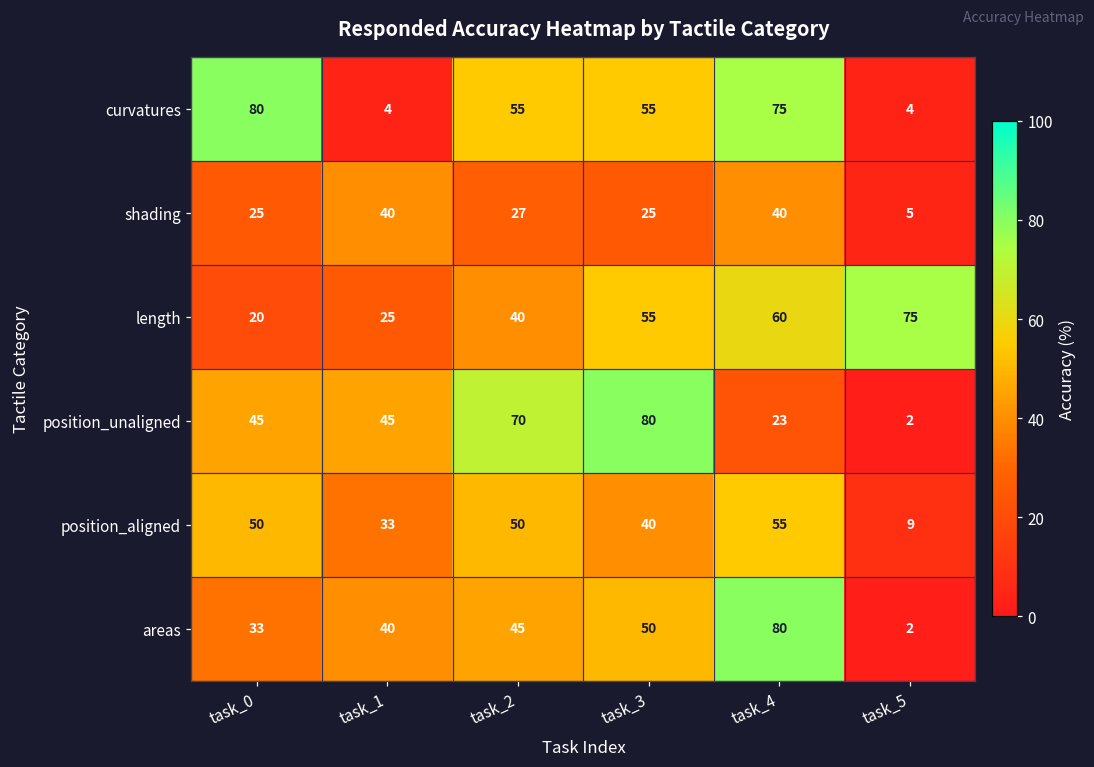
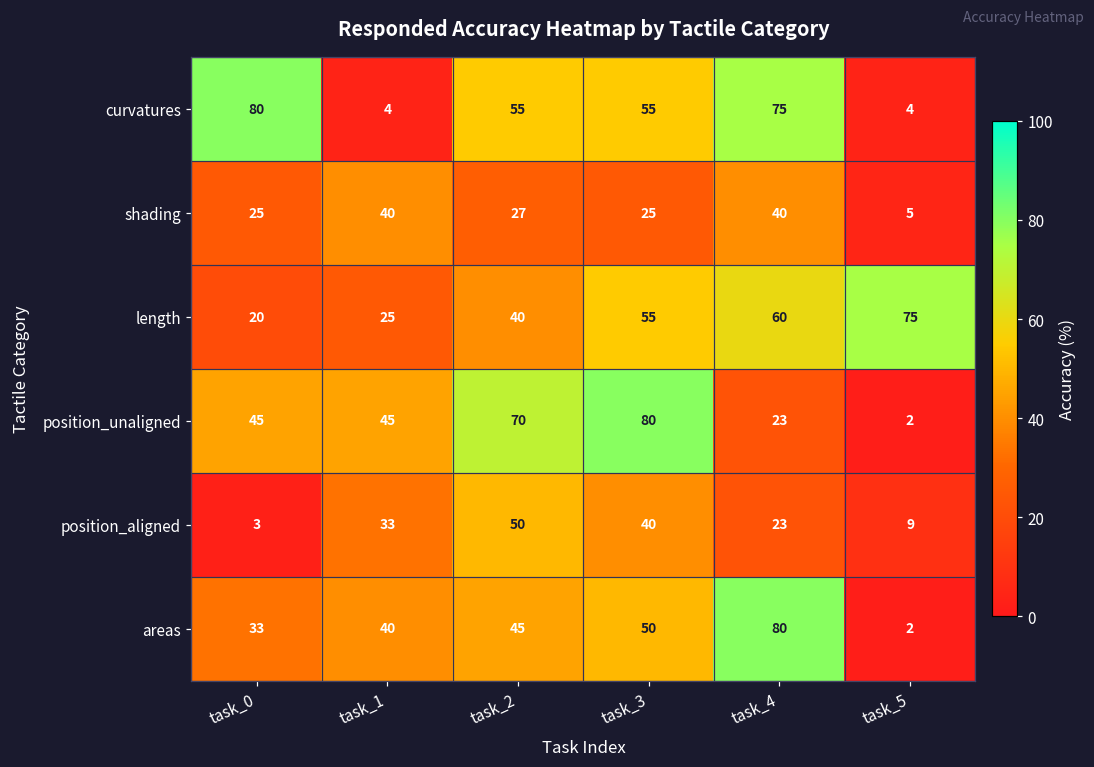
  {
    "curvatures": {
      "task_0": 80,
      "task_1": 4,
      "task_2": 55,
      "task_3": 55,
      "task_4": 75,
      "task_5": 4
    },
    "shading": {
      "task_0": 25,
      "task_1": 40,
      "task_2": 27,
      "task_3": 25,
      "task_4": 40,
      "task_5": 5
    },
    "length": {
      "task_0": 20,
      "task_1": 25,
      "task_2": 40,
      "task_3": 55,
      "task_4": 60,
      "task_5": 75
    },
    "position_unaligned": {
      "task_0": 45,
      "task_1": 45,
      "task_2": 70,
      "task_3": 80,
      "task_4": 23,
      "task_5": 2
    },
    "position_aligned": {
-     "task_0": 50,
+     "task_0": 3,
      "task_1": 33,
      "task_2": 50,
      "task_3": 40,
-     "task_4": 55,
+     "task_4": 23,
      "task_5": 9
    },
    "areas": {
      "task_0": 33,
      "task_1": 40,
      "task_2": 45,
      "task_3": 50,
      "task_4": 80,
      "task_5": 2
    }
  }
